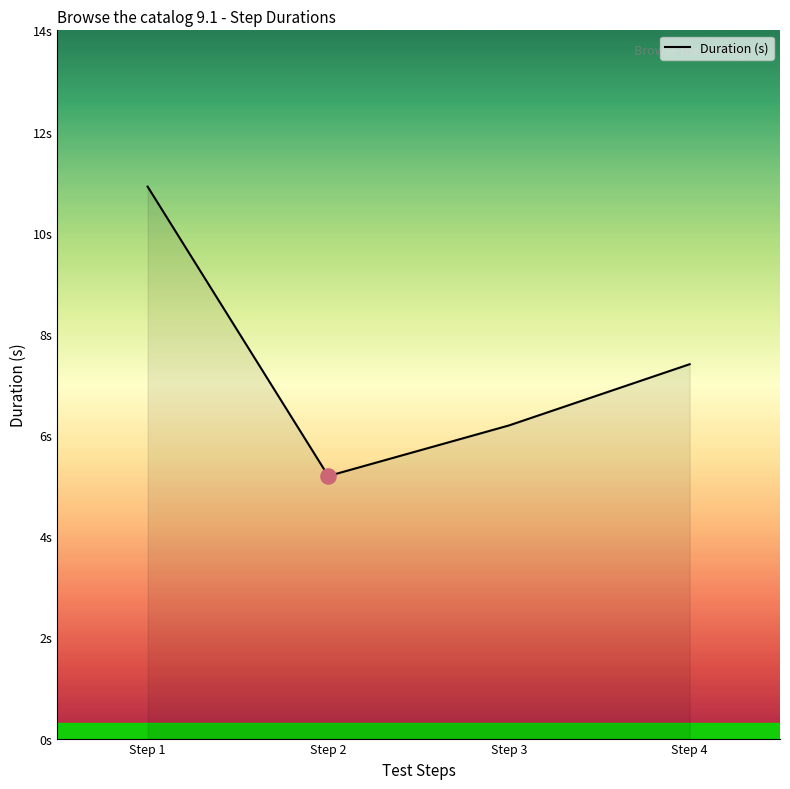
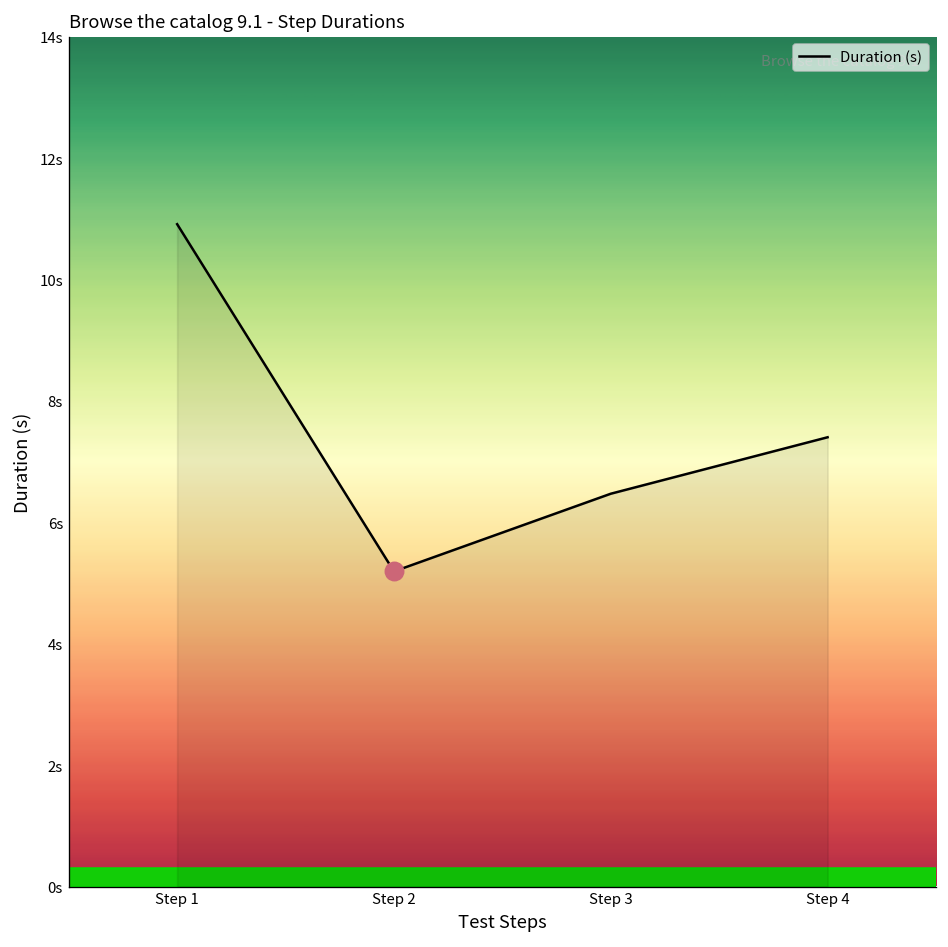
  {
    "Duration (s)": {
      "Step 1": "10.9s",
-     "Step 3": "6.2s",
+     "Step 3": "6.5s",
      "Step 4": "7.4s"
    }
  }
